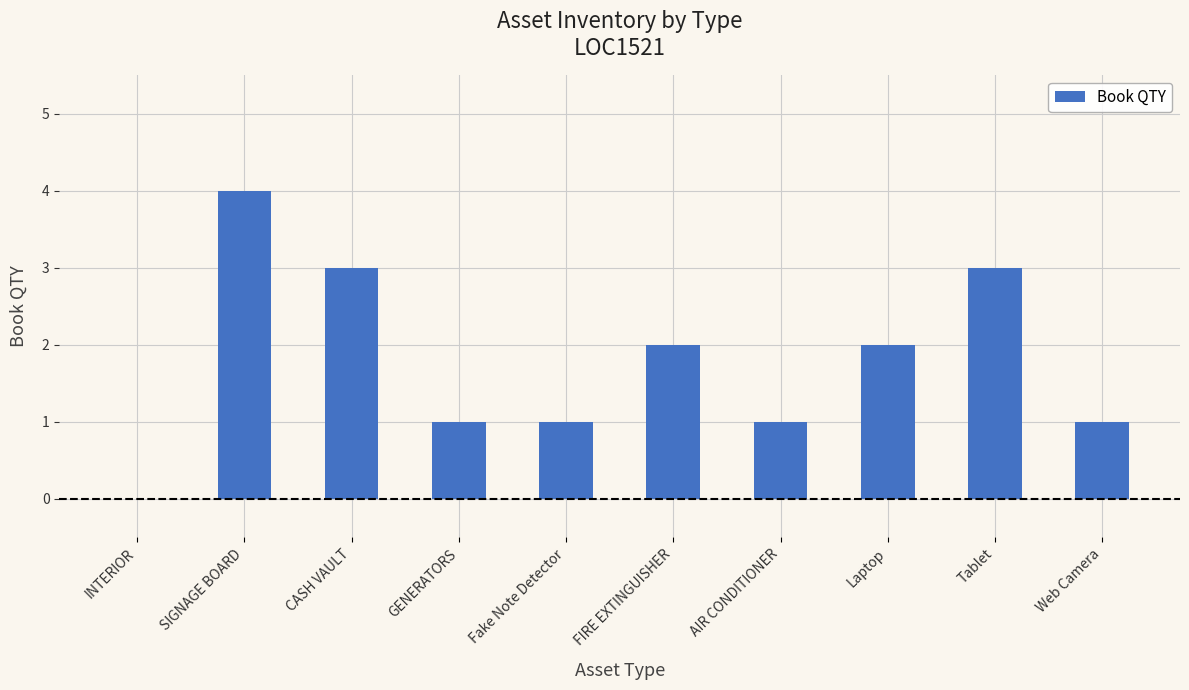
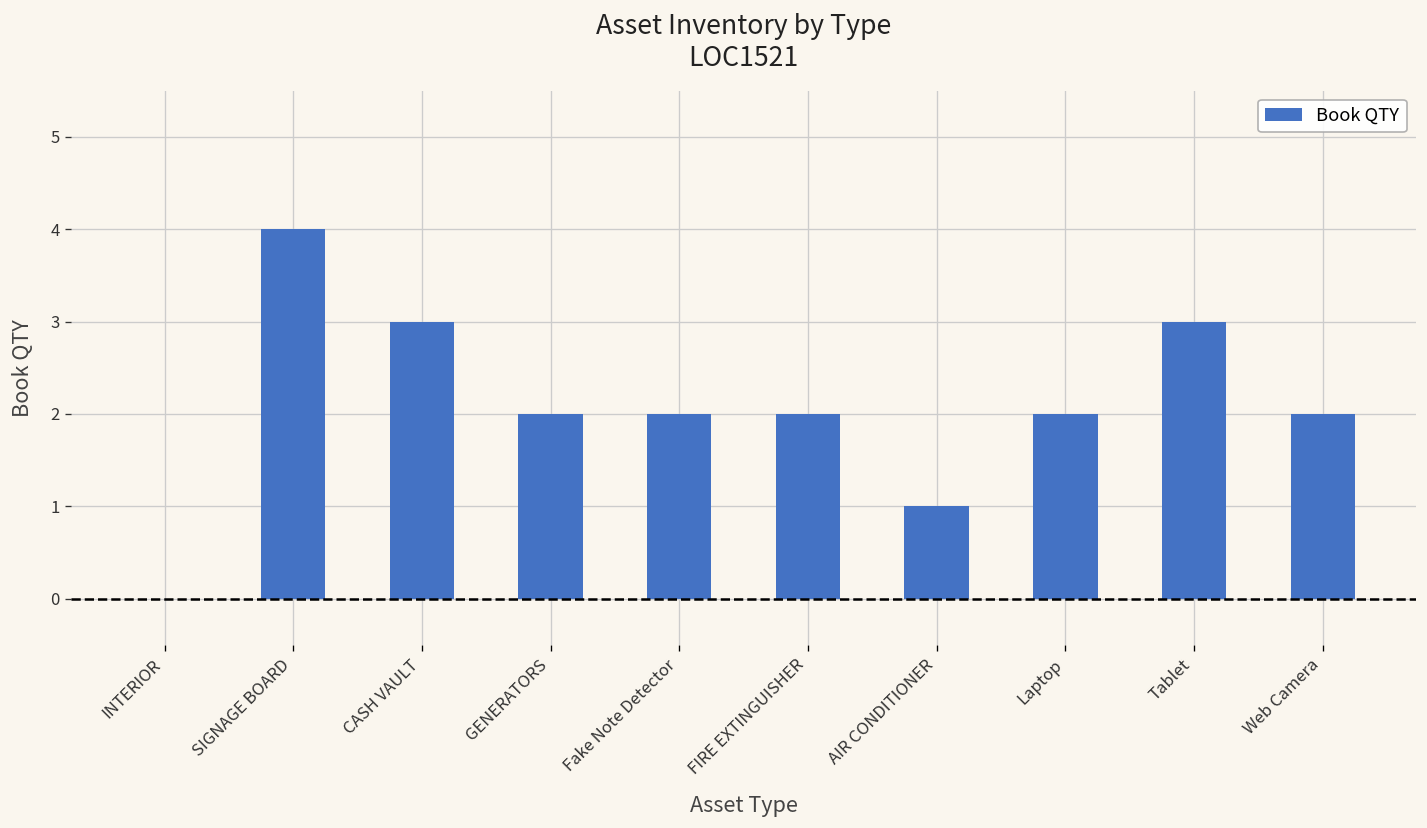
  {
    "INTERIOR": 0,
    "SIGNAGE BOARD": 4,
    "CASH VAULT": 3,
-   "GENERATORS": 1,
-   "Fake Note Detector": 1,
+   "GENERATORS": 2,
+   "Fake Note Detector": 2,
    "FIRE EXTINGUISHER": 2,
    "AIR CONDITIONER": 1,
    "Laptop": 2,
    "Tablet": 3,
-   "Web Camera": 1
+   "Web Camera": 2
  }
